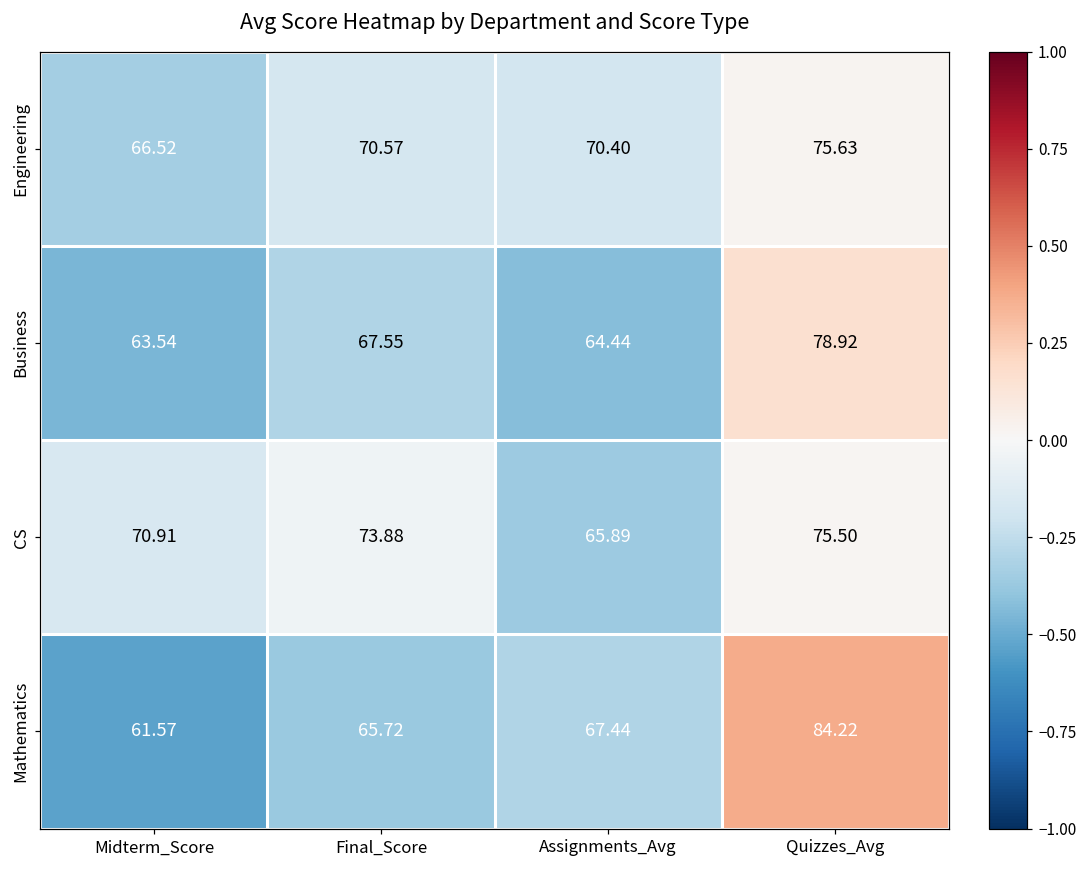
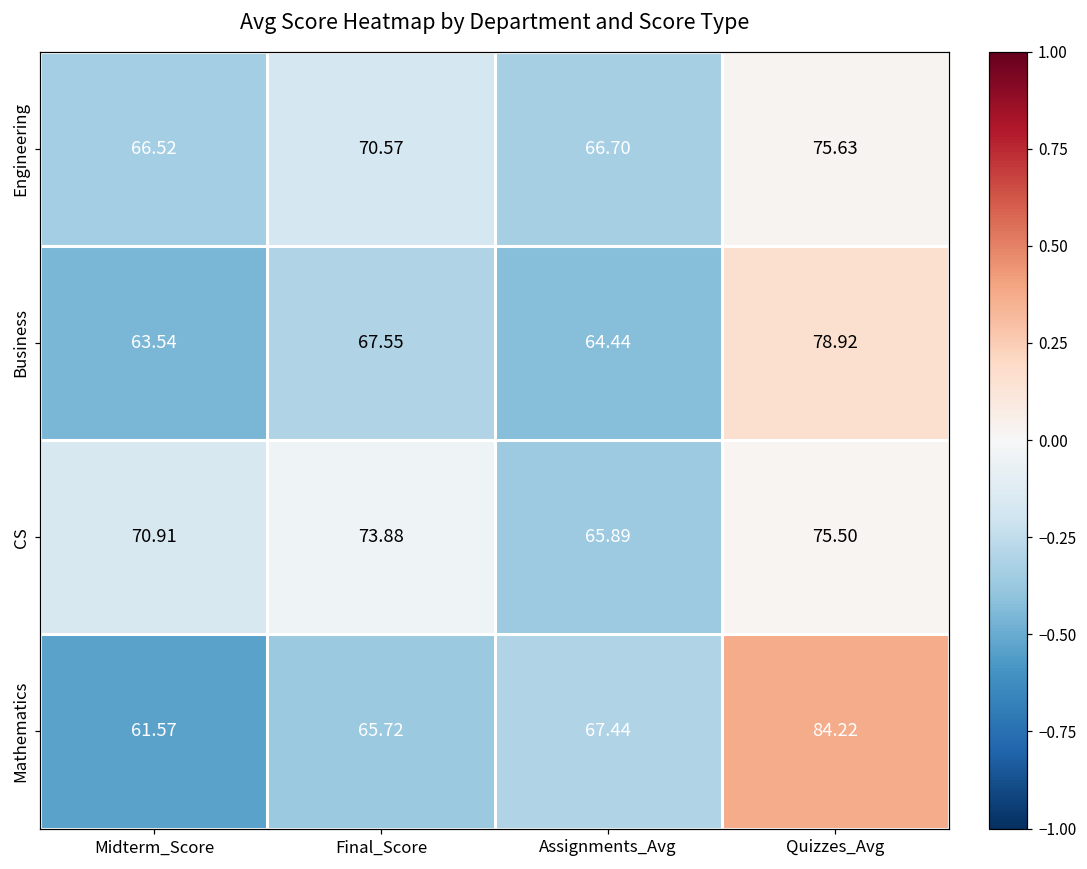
  {
    "Engineering": {
      "Midterm_Score": 66.52,
      "Final_Score": 70.57,
-     "Assignments_Avg": 70.40,
+     "Assignments_Avg": 66.70,
      "Quizzes_Avg": 75.63
    },
    "Business": {
      "Midterm_Score": 63.54,
      "Final_Score": 67.55,
      "Assignments_Avg": 64.44,
      "Quizzes_Avg": 78.92
    },
    "CS": {
      "Midterm_Score": 70.91,
      "Final_Score": 73.88,
      "Assignments_Avg": 65.89,
      "Quizzes_Avg": 75.50
    },
    "Mathematics": {
      "Midterm_Score": 61.57,
      "Final_Score": 65.72,
      "Assignments_Avg": 67.44,
      "Quizzes_Avg": 84.22
    }
  }
